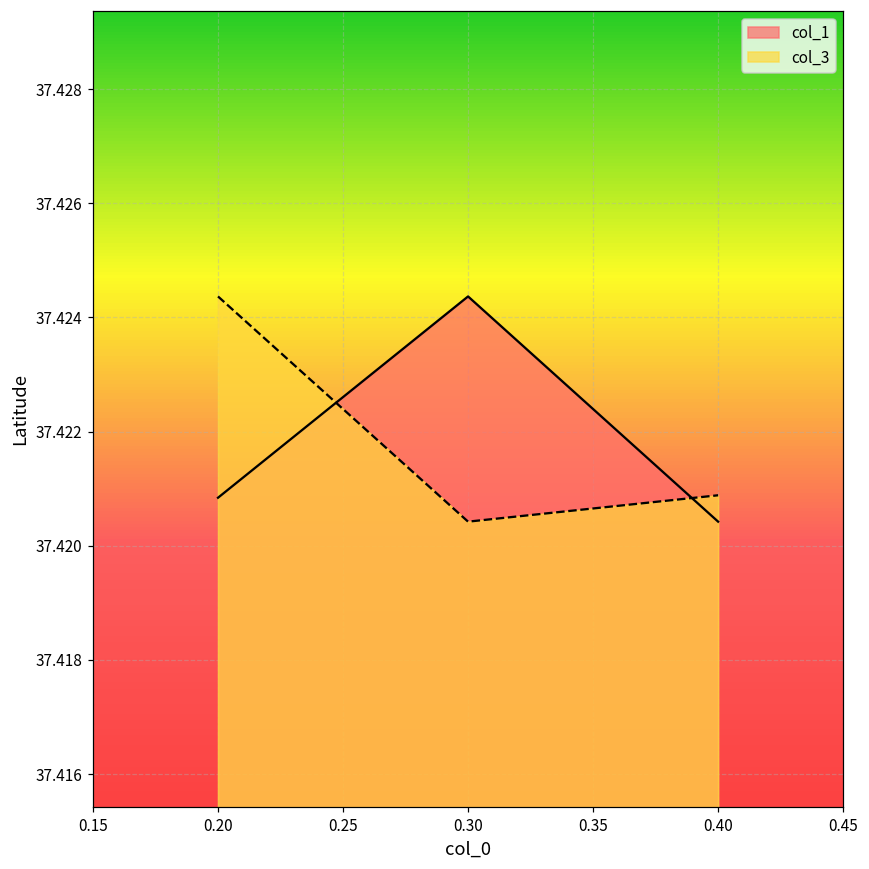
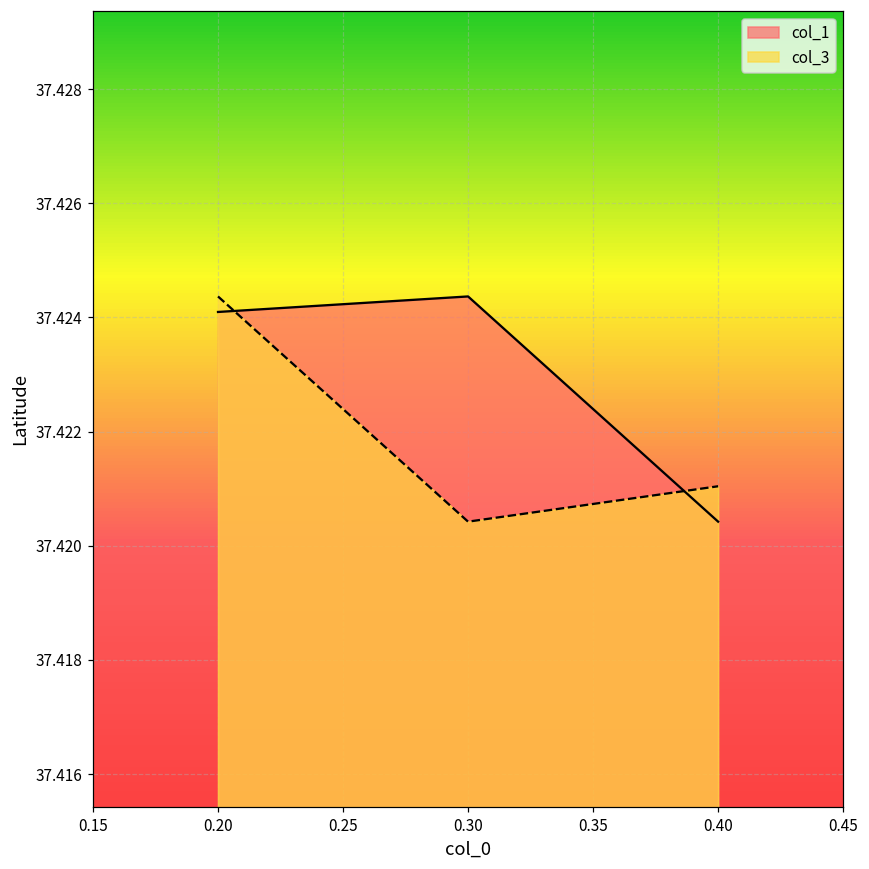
  {
    "col_1": {
-     "0.20": 37.4208,
+     "0.20": 37.4241,
      "0.30": 37.4244,
      "0.40": 37.4204
    },
    "col_3": {
      "0.20": 37.4244,
      "0.30": 37.4204,
-     "0.40": 37.4209
+     "0.40": 37.4210
    }
  }
